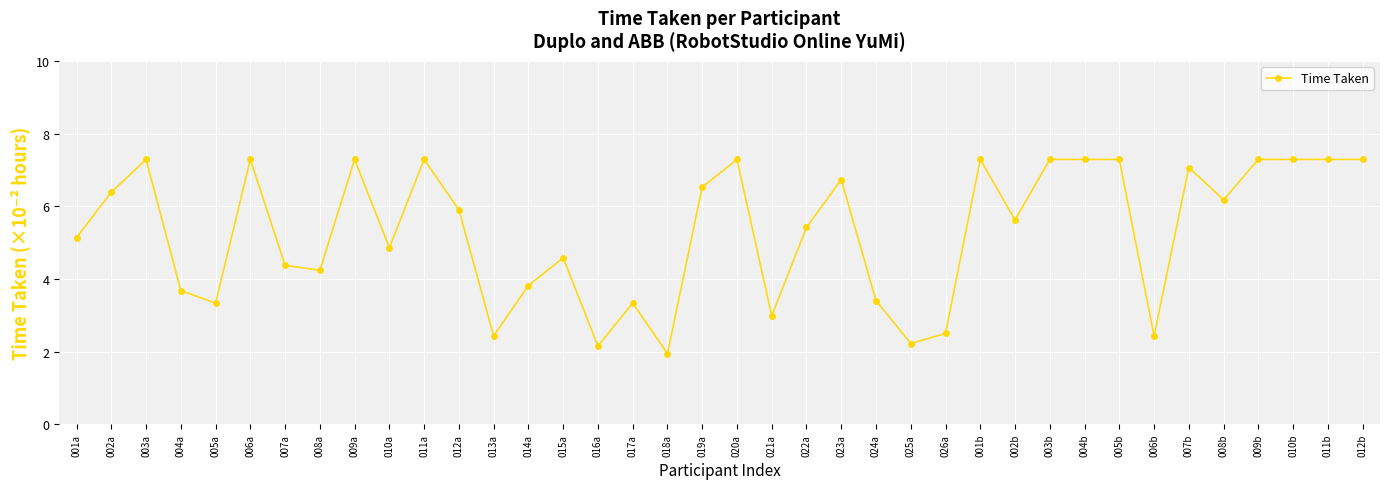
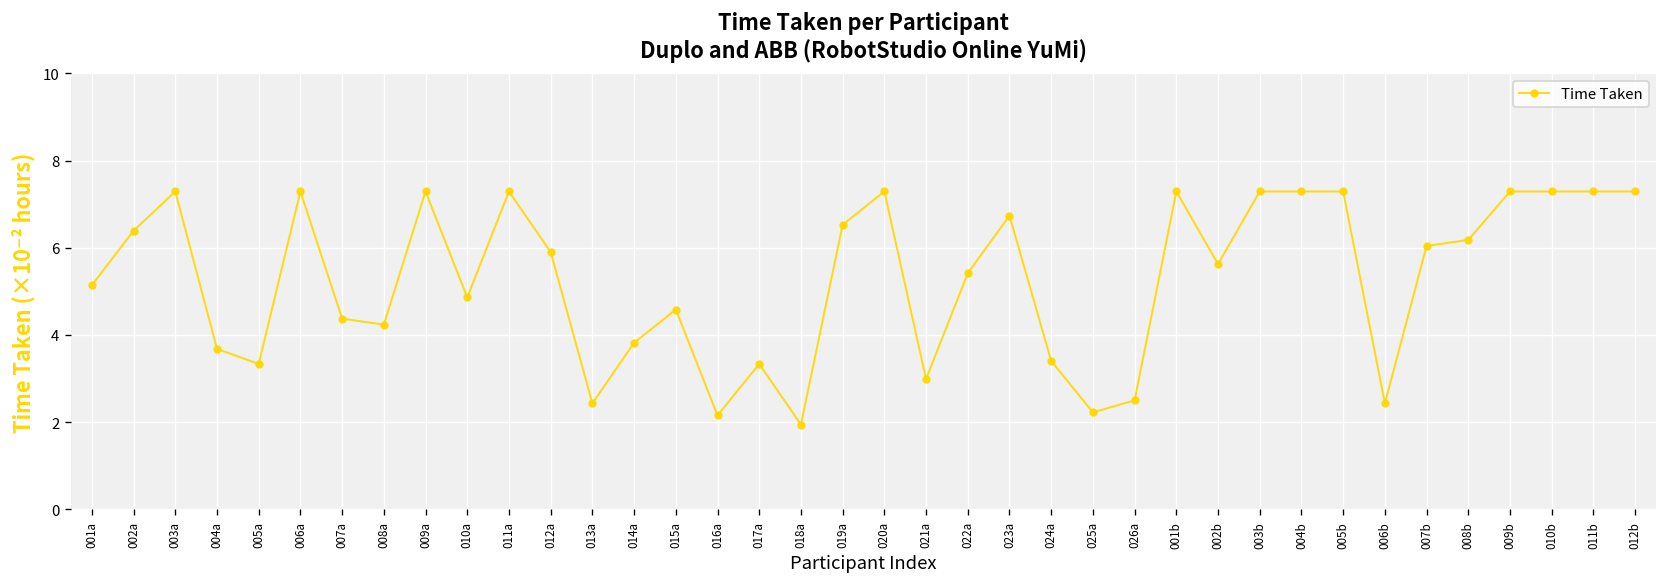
  {
    "001a": 5.1,
    "002a": 6.4,
    "003a": 7.3,
    "004a": 3.7,
    "005a": 3.3,
    "006a": 7.3,
    "007a": 4.4,
    "008a": 4.2,
    "009a": 7.3,
    "010a": 4.9,
    "011a": 7.3,
    "012a": 5.9,
    "013a": 2.4,
    "014a": 3.8,
    "015a": 4.6,
    "016a": 2.2,
    "017a": 3.3,
    "018a": 1.9,
    "019a": 6.5,
    "020a": 7.3,
    "021a": 3.0,
    "022a": 5.4,
    "023a": 6.7,
    "024a": 3.4,
    "025a": 2.2,
    "026a": 2.5,
    "001b": 7.3,
    "002b": 5.6,
    "003b": 7.3,
    "004b": 7.3,
    "005b": 7.3,
    "006b": 2.4,
-   "007b": 7.1,
+   "007b": 6.0,
    "008b": 6.2,
    "009b": 7.3,
    "010b": 7.3,
    "011b": 7.3,
    "012b": 7.3
  }
